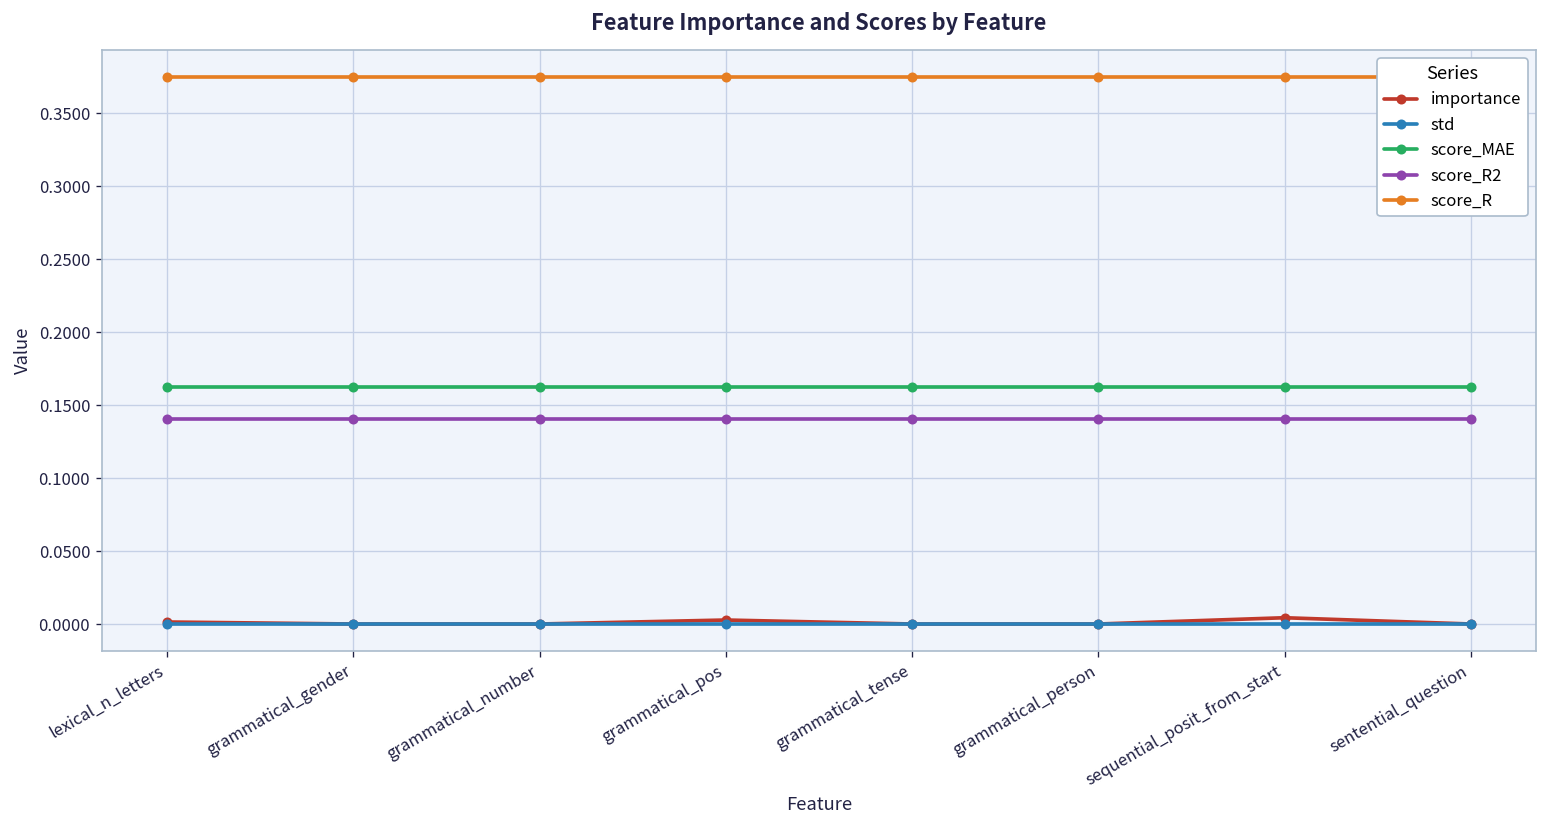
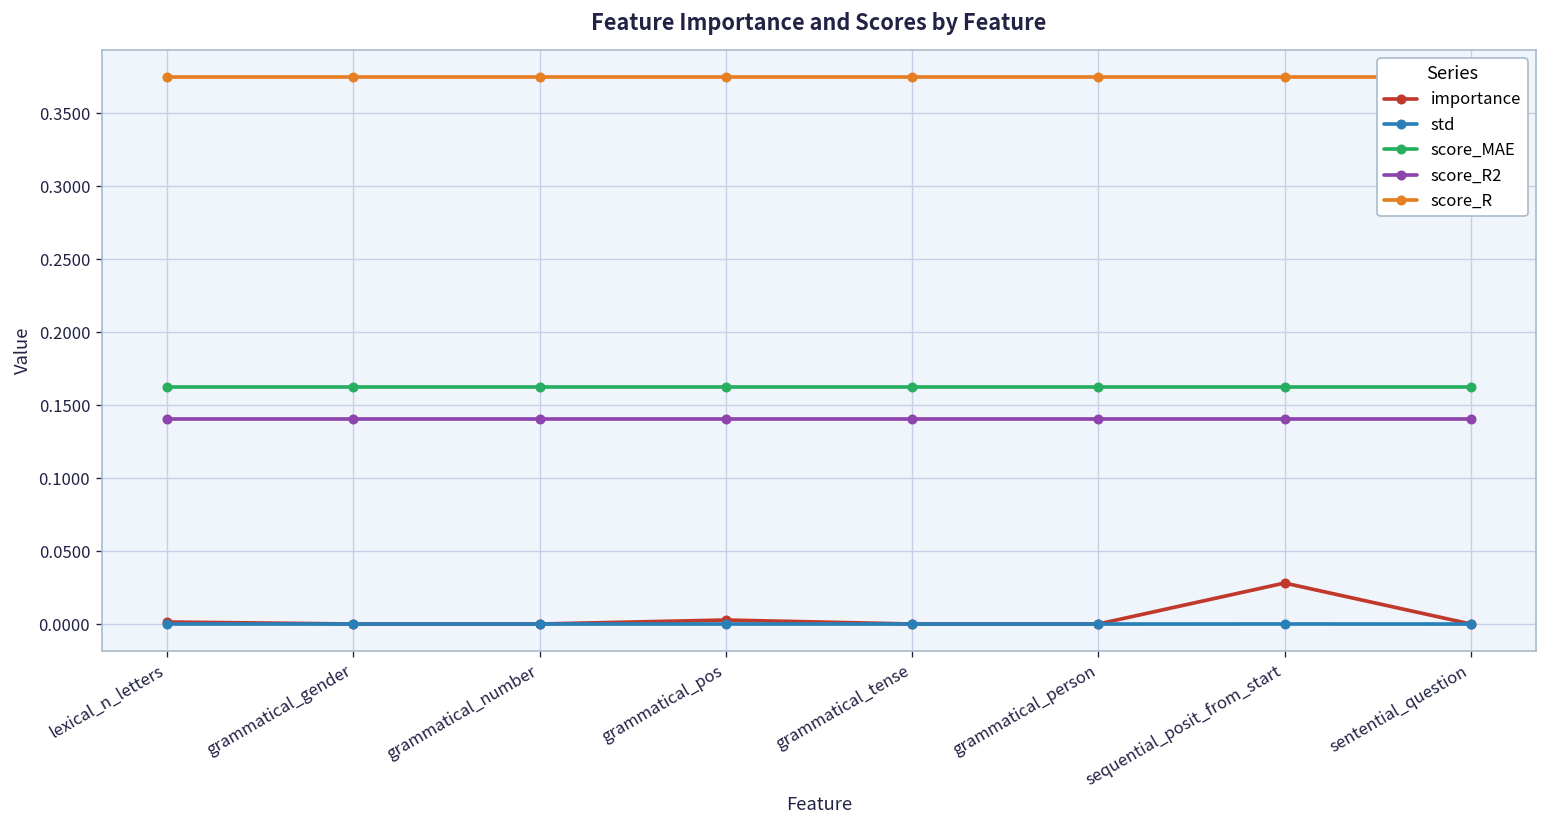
  {
    "importance": {
      "grammatical_pos": 0.003,
-     "sequential_posit_from_start": 0.004
+     "sequential_posit_from_start": 0.028
    },
    "std": {
      "grammatical_pos": 0.000,
      "sequential_posit_from_start": 0.000
    },
    "score_MAE": {
      "lexical_n_letters": 0.162,
      "grammatical_gender": 0.162,
      "grammatical_number": 0.162,
      "grammatical_pos": 0.162,
      "grammatical_tense": 0.162,
      "grammatical_person": 0.162,
      "sequential_posit_from_start": 0.162,
      "sentential_question": 0.162
    },
    "score_R2": {
      "lexical_n_letters": 0.140,
      "grammatical_gender": 0.140,
      "grammatical_number": 0.140,
      "grammatical_pos": 0.140,
      "grammatical_tense": 0.140,
      "grammatical_person": 0.140,
      "sequential_posit_from_start": 0.140,
      "sentential_question": 0.140
    },
    "score_R": {
      "lexical_n_letters": 0.375,
      "grammatical_gender": 0.375,
      "grammatical_number": 0.375,
      "grammatical_pos": 0.375,
      "grammatical_tense": 0.375,
      "grammatical_person": 0.375,
      "sequential_posit_from_start": 0.375
    }
  }
